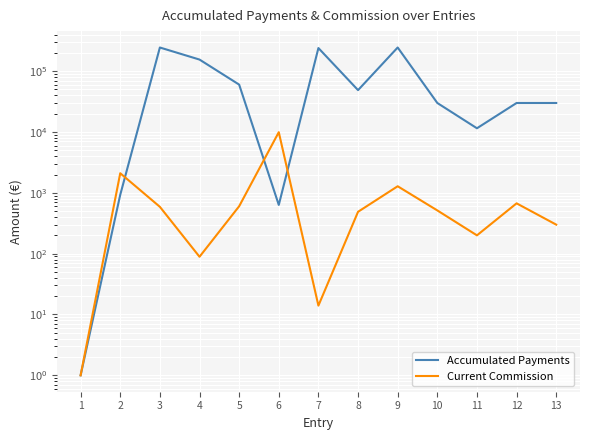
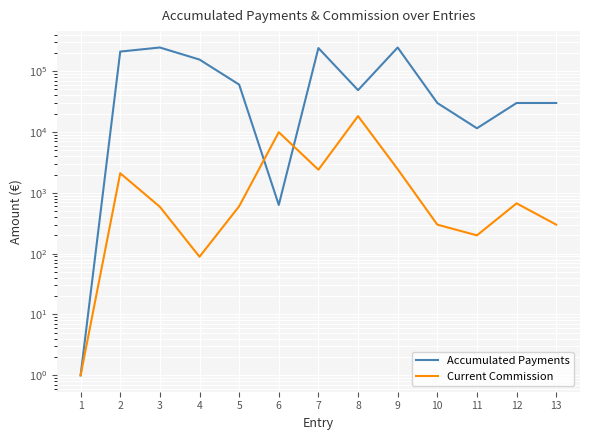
  {
    "Accumulated Payments": {
-     "2": 900,
+     "2": 210000,
      "3": 250000,
      "4": 160000,
      "5": 60000,
      "6": 600,
      "7": 240000,
      "8": 50000,
      "9": 250000,
      "10": 30000,
      "11": 12000,
      "12": 30000,
      "13": 30000
    },
    "Current Commission": {
      "2": 2100,
      "3": 600,
      "4": 90,
      "5": 600,
      "6": 10000,
-     "7": 14,
-     "8": 500,
-     "9": 1300,
-     "10": 500,
+     "7": 2400,
+     "8": 18000,
+     "9": 2500,
+     "10": 300,
      "11": 200,
      "12": 700,
      "13": 300
    }
  }
